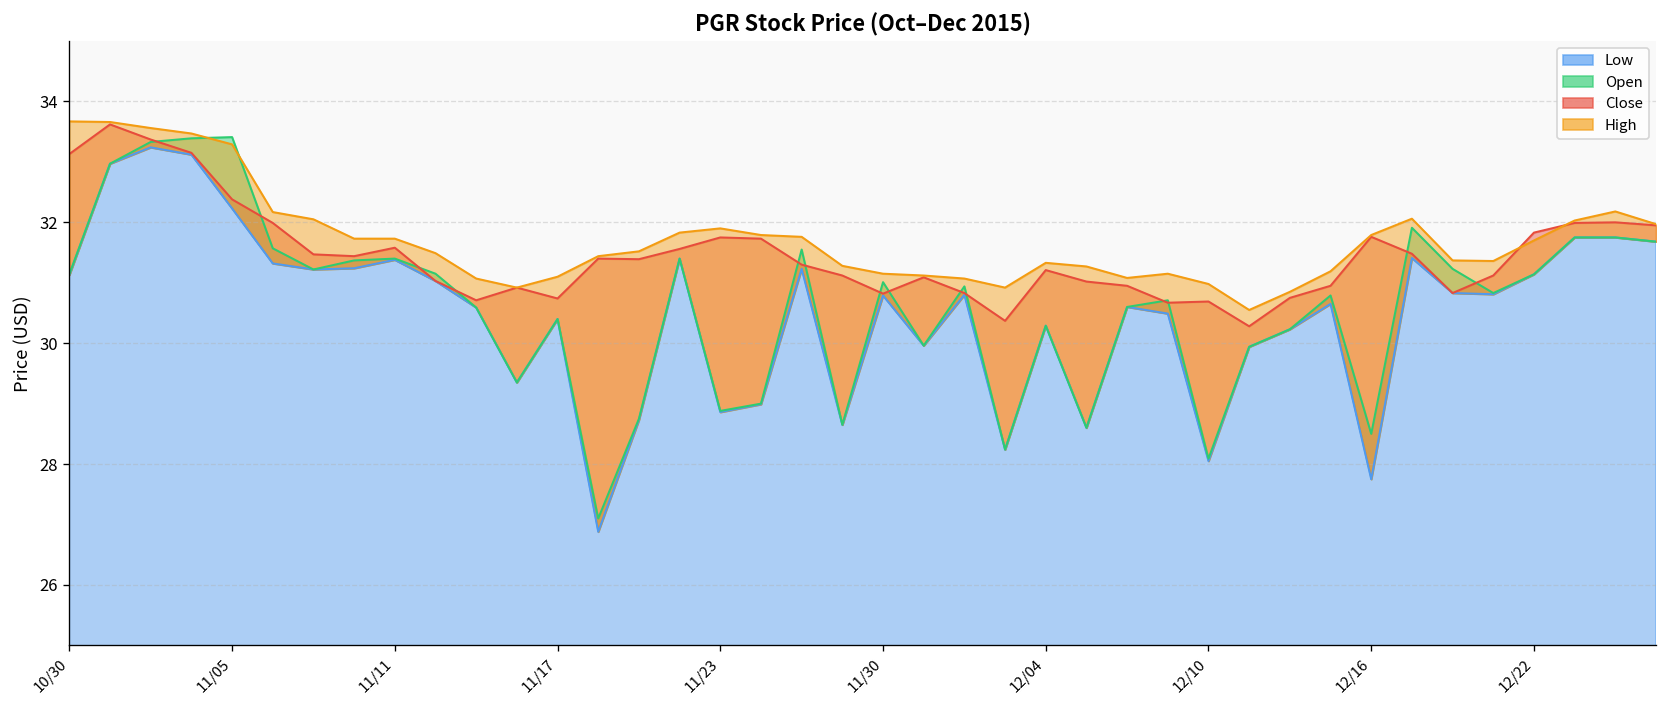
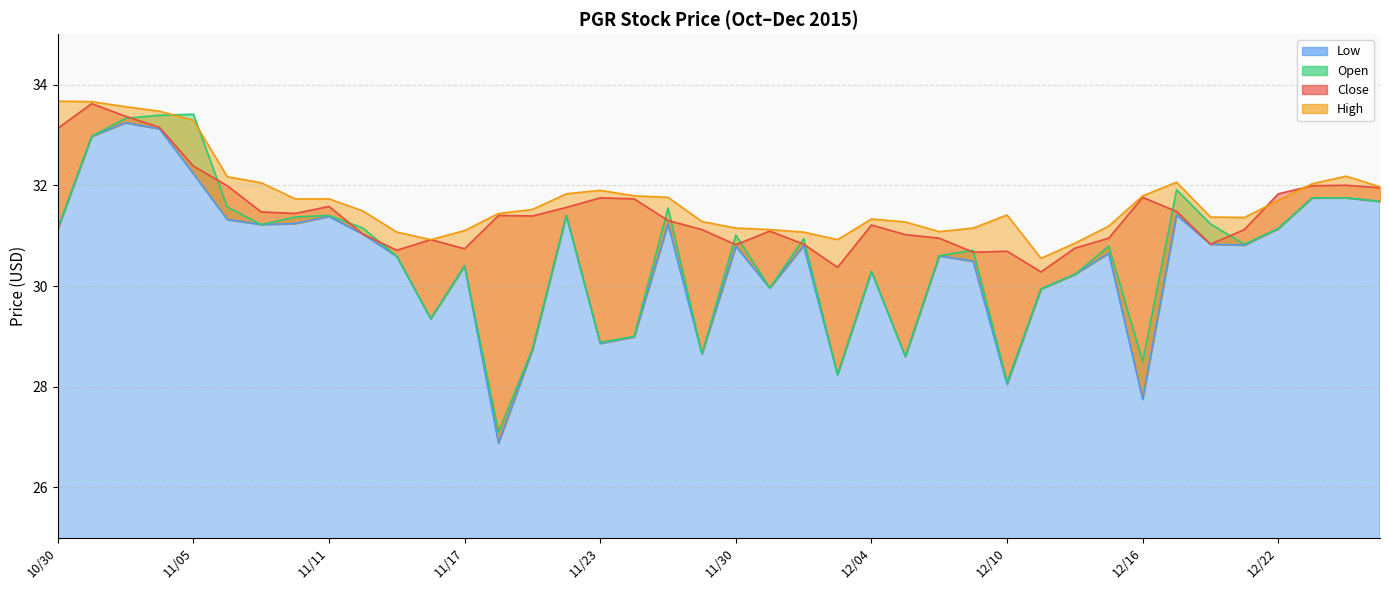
  {
    "Low": {
      "11/05": 32.2,
      "12/16": 27.8
    },
    "Open": {
      "11/05": 33.4,
      "11/30": 31.0,
      "12/16": 28.5
    },
    "Close": {
      "10/30": 33.1,
      "11/05": 32.4,
      "11/11": 31.6,
      "11/17": 30.7,
      "11/23": 31.8,
      "12/04": 31.2,
      "12/10": 30.7,
      "12/22": 31.8
    },
    "High": {
      "10/30": 33.7,
      "11/05": 33.3,
      "11/11": 31.7,
      "11/17": 31.1,
      "11/23": 31.9,
      "11/30": 31.2,
      "12/04": 31.3,
-     "12/10": 31.0,
+     "12/10": 31.4,
      "12/22": 31.7
    }
  }
